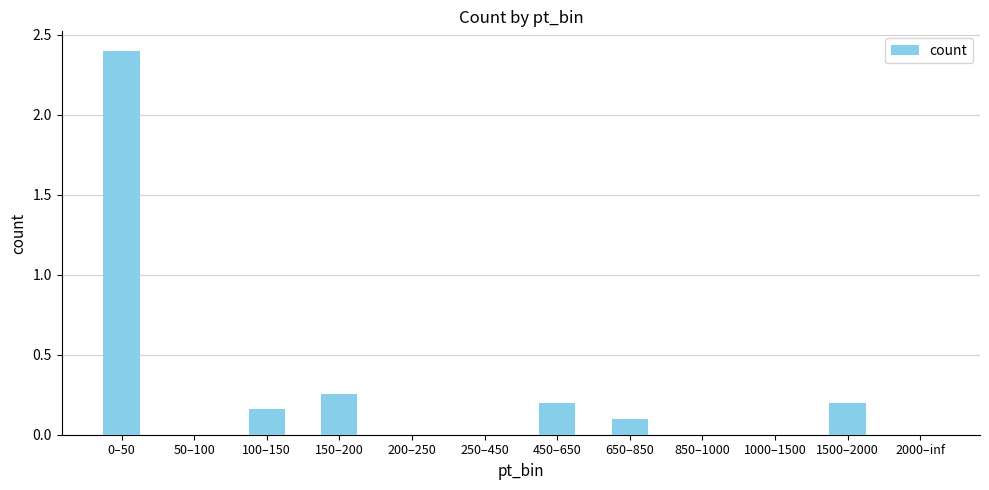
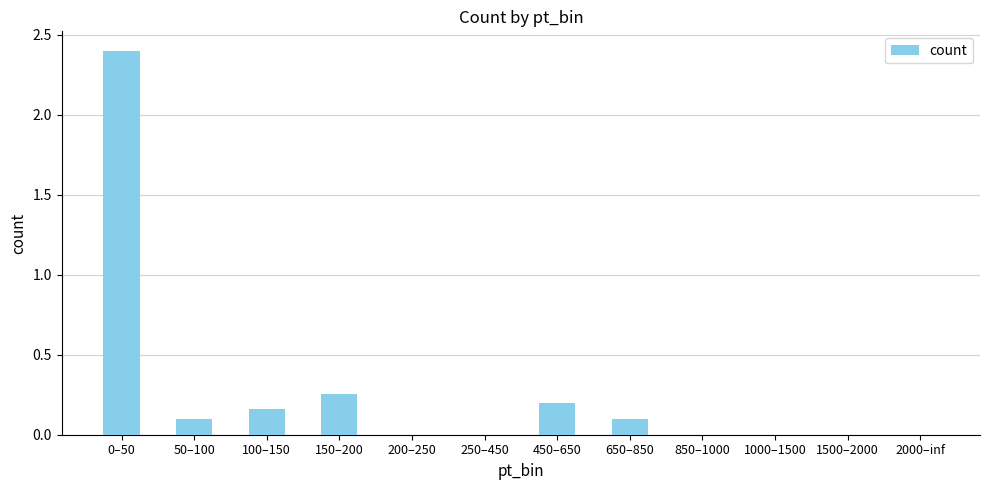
  {
    "0–50": 2.4,
-   "50–100": 0.0,
+   "50–100": 0.1,
    "100–150": 0.16,
    "150–200": 0.25,
    "200–250": 0.0,
    "250–450": 0.0,
    "450–650": 0.2,
    "650–850": 0.1,
    "850–1000": 0.0,
    "1000–1500": 0.0,
-   "1500–2000": 0.2,
+   "1500–2000": 0.0,
    "2000–inf": 0.0
  }
